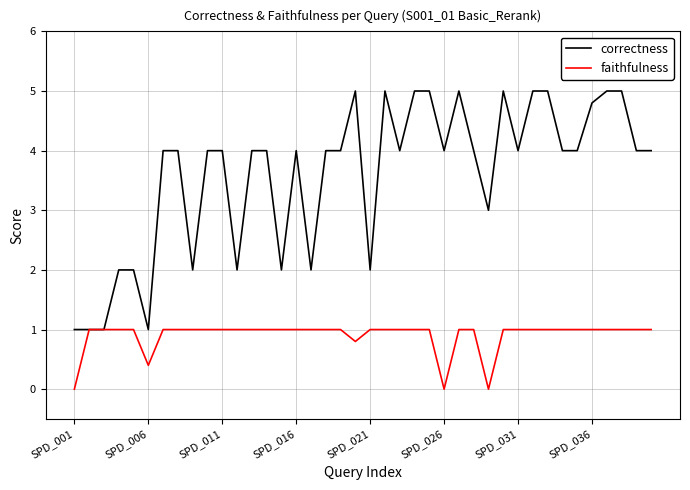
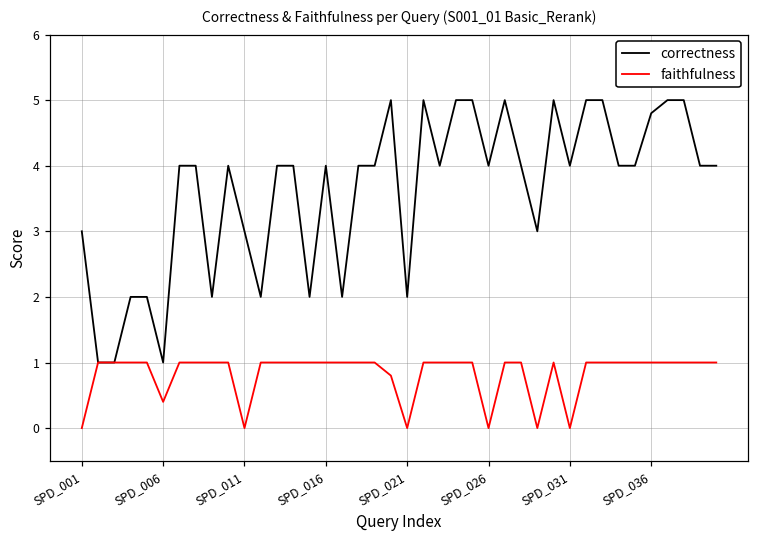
  {
    "correctness": {
-     "SPD_001": 1,
+     "SPD_001": 3,
      "SPD_006": 1,
-     "SPD_011": 4,
+     "SPD_011": 3,
      "SPD_016": 4,
      "SPD_021": 2,
      "SPD_026": 4,
      "SPD_031": 4,
      "SPD_036": 4.8
    },
    "faithfulness": {
      "SPD_001": 0,
      "SPD_006": 0.4,
-     "SPD_011": 1,
+     "SPD_011": 0,
      "SPD_016": 1,
-     "SPD_021": 1,
+     "SPD_021": 0,
      "SPD_026": 0,
-     "SPD_031": 1,
+     "SPD_031": 0,
      "SPD_036": 1
    }
  }
